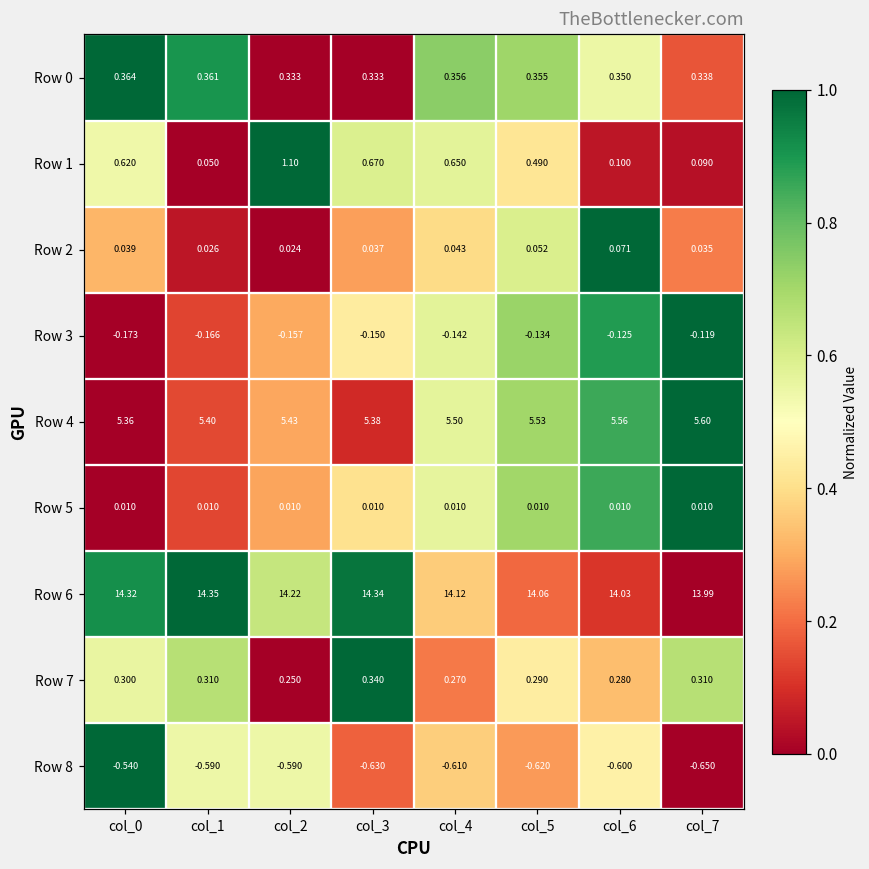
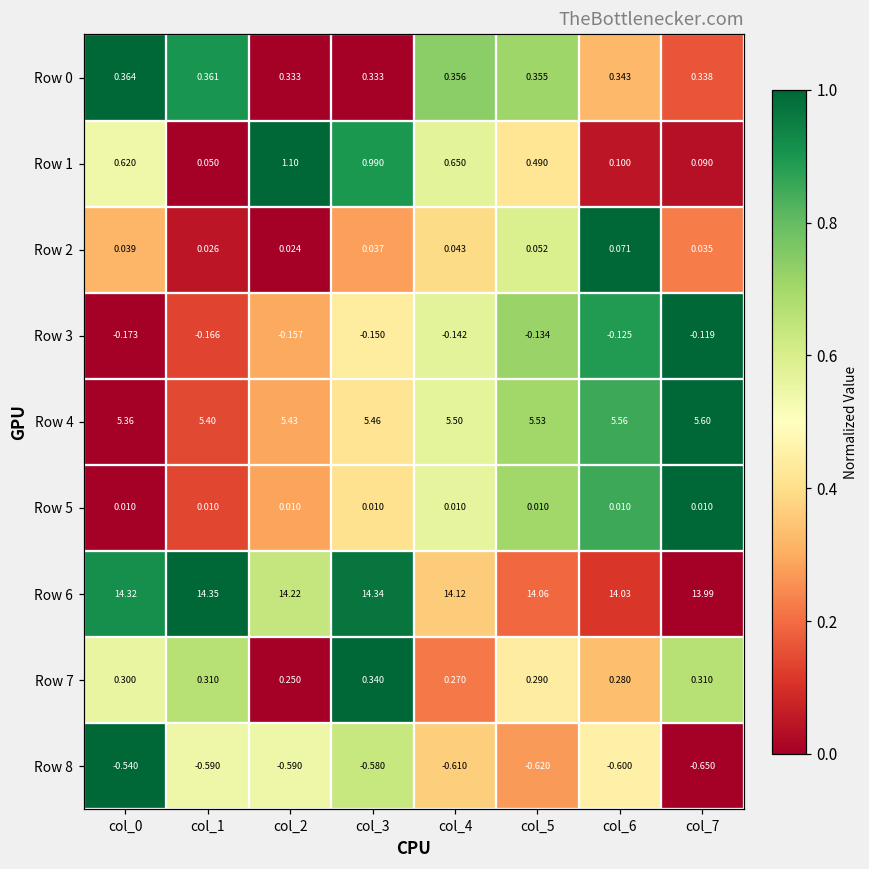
  {
    "Row 0": {
      "col_0": 0.364,
      "col_1": 0.361,
      "col_2": 0.333,
      "col_3": 0.333,
      "col_4": 0.356,
      "col_5": 0.355,
-     "col_6": 0.350,
+     "col_6": 0.343,
      "col_7": 0.338
    },
    "Row 1": {
      "col_0": 0.620,
      "col_1": 0.050,
      "col_2": 1.10,
-     "col_3": 0.670,
+     "col_3": 0.990,
      "col_4": 0.650,
      "col_5": 0.490,
      "col_6": 0.100,
      "col_7": 0.090
    },
    "Row 2": {
      "col_0": 0.039,
      "col_1": 0.026,
      "col_2": 0.024,
      "col_3": 0.037,
      "col_4": 0.043,
      "col_5": 0.052,
      "col_6": 0.071,
      "col_7": 0.035
    },
    "Row 3": {
      "col_0": -0.173,
      "col_1": -0.166,
      "col_2": -0.157,
      "col_3": -0.150,
      "col_4": -0.142,
      "col_5": -0.134,
      "col_6": -0.125,
      "col_7": -0.119
    },
    "Row 4": {
      "col_0": 5.36,
      "col_1": 5.40,
      "col_2": 5.43,
-     "col_3": 5.38,
+     "col_3": 5.46,
      "col_4": 5.50,
      "col_5": 5.53,
      "col_6": 5.56,
      "col_7": 5.60
    },
    "Row 5": {
      "col_0": 0.010,
      "col_1": 0.010,
      "col_2": 0.010,
      "col_3": 0.010,
      "col_4": 0.010,
      "col_5": 0.010,
      "col_6": 0.010,
      "col_7": 0.010
    },
    "Row 6": {
      "col_0": 14.32,
      "col_1": 14.35,
      "col_2": 14.22,
      "col_3": 14.34,
      "col_4": 14.12,
      "col_5": 14.06,
      "col_6": 14.03,
      "col_7": 13.99
    },
    "Row 7": {
      "col_0": 0.300,
      "col_1": 0.310,
      "col_2": 0.250,
      "col_3": 0.340,
      "col_4": 0.270,
      "col_5": 0.290,
      "col_6": 0.280,
      "col_7": 0.310
    },
    "Row 8": {
      "col_0": -0.540,
      "col_1": -0.590,
      "col_2": -0.590,
-     "col_3": -0.630,
+     "col_3": -0.580,
      "col_4": -0.610,
      "col_5": -0.620,
      "col_6": -0.600,
      "col_7": -0.650
    }
  }
